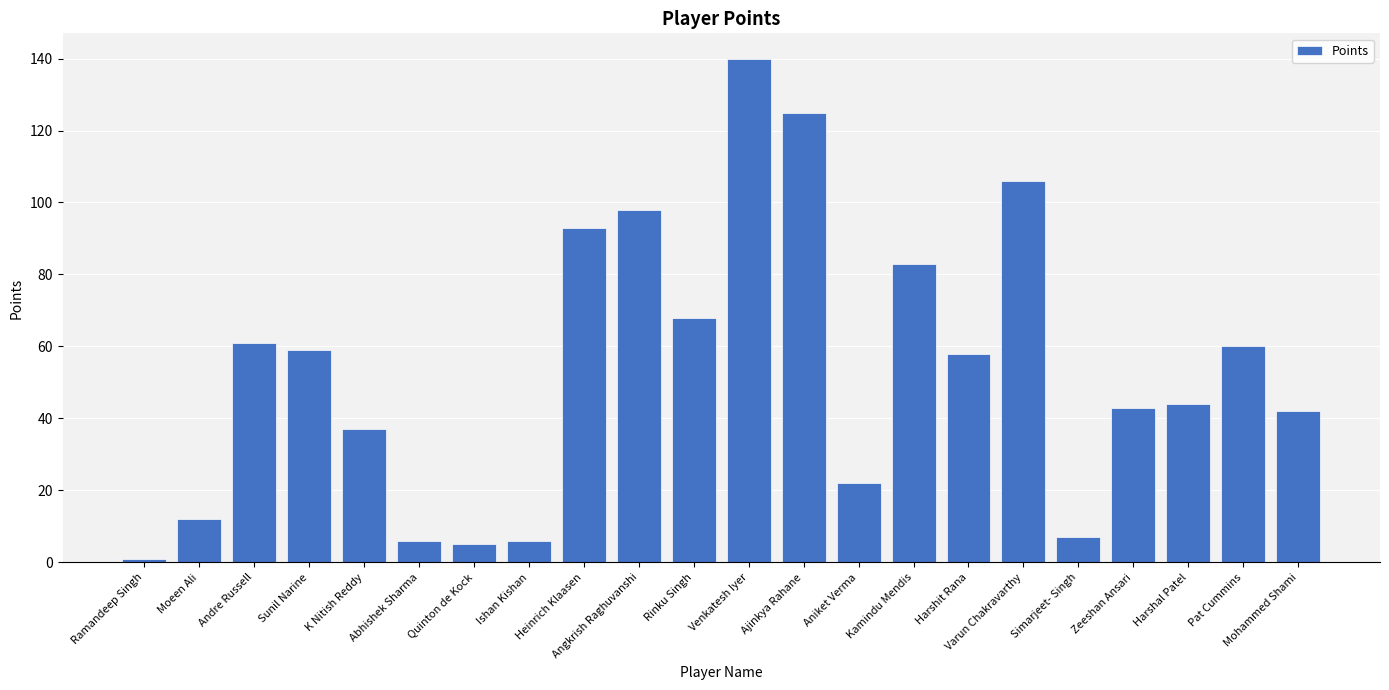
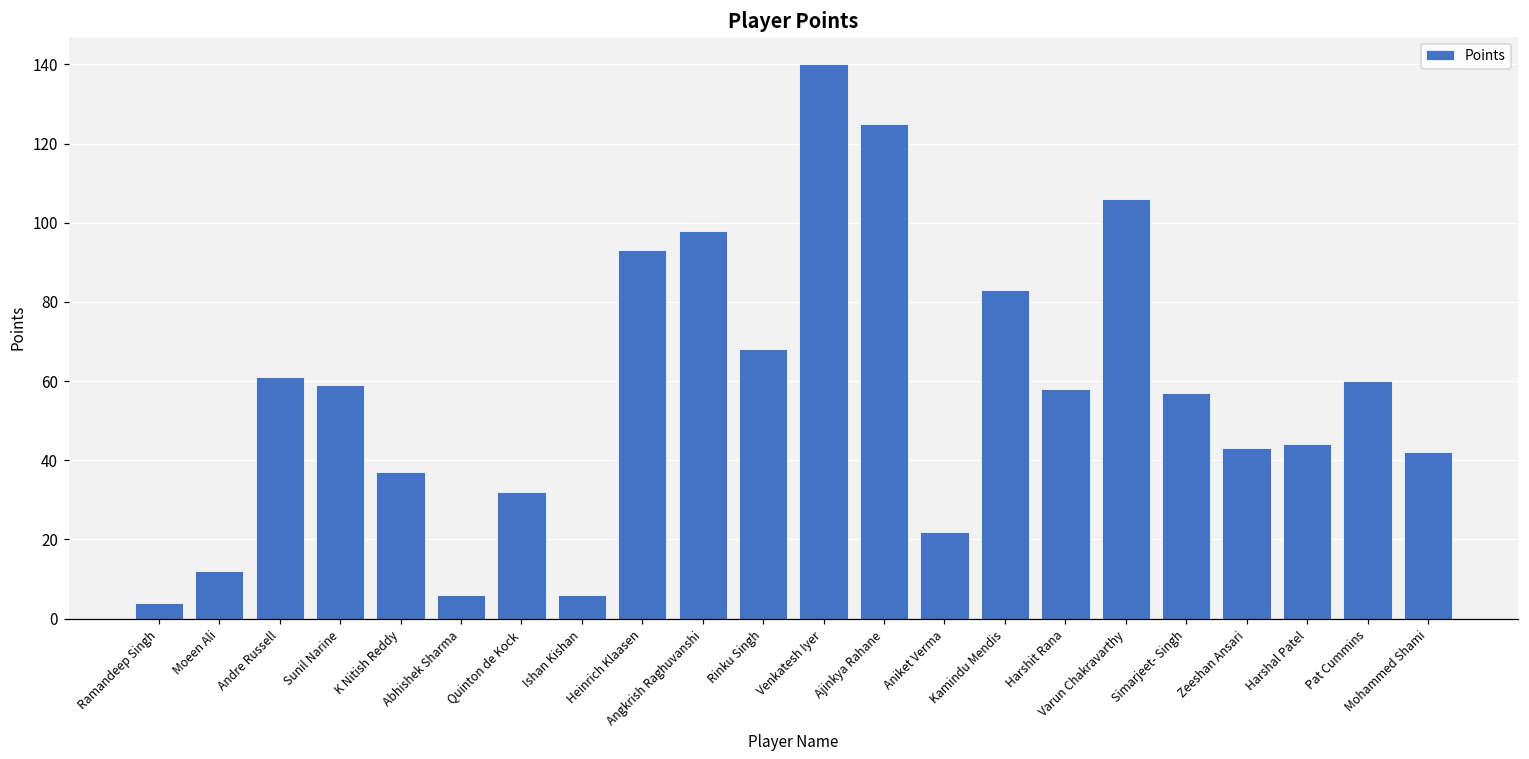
  {
-   "Ramandeep Singh": 1,
+   "Ramandeep Singh": 4,
    "Moeen Ali": 12,
    "Andre Russell": 61,
    "Sunil Narine": 59,
    "K Nitish Reddy": 37,
    "Abhishek Sharma": 6,
-   "Quinton de Kock": 5,
+   "Quinton de Kock": 32,
    "Ishan Kishan": 6,
    "Heinrich Klaasen": 93,
    "Angkrish Raghuvanshi": 98,
    "Rinku Singh": 68,
    "Venkatesh Iyer": 140,
    "Ajinkya Rahane": 125,
    "Aniket Verma": 22,
    "Kamindu Mendis": 83,
    "Harshit Rana": 58,
    "Varun Chakravarthy": 106,
-   "Simarjeet- Singh": 7,
+   "Simarjeet- Singh": 57,
    "Zeeshan Ansari": 43,
    "Harshal Patel": 44,
    "Pat Cummins": 60,
    "Mohammed Shami": 42
  }
